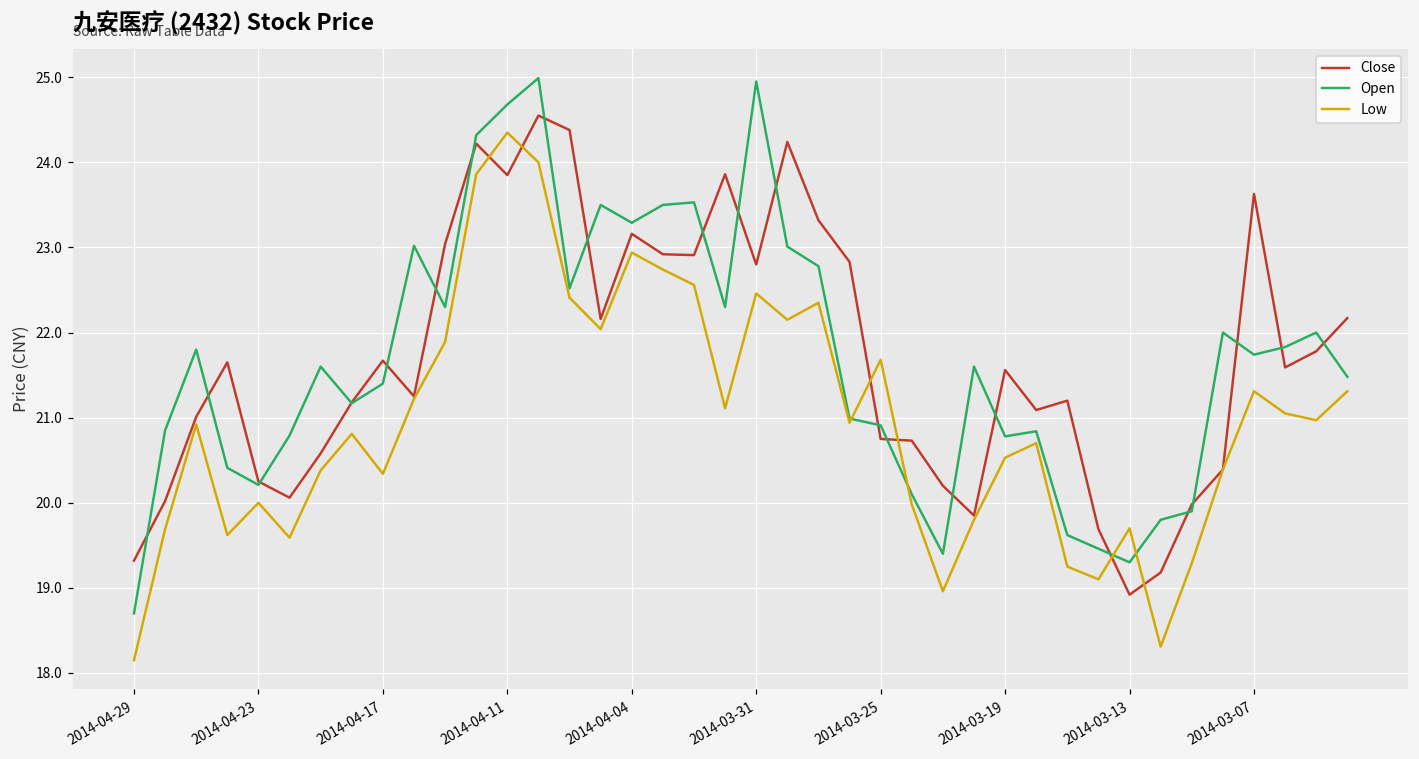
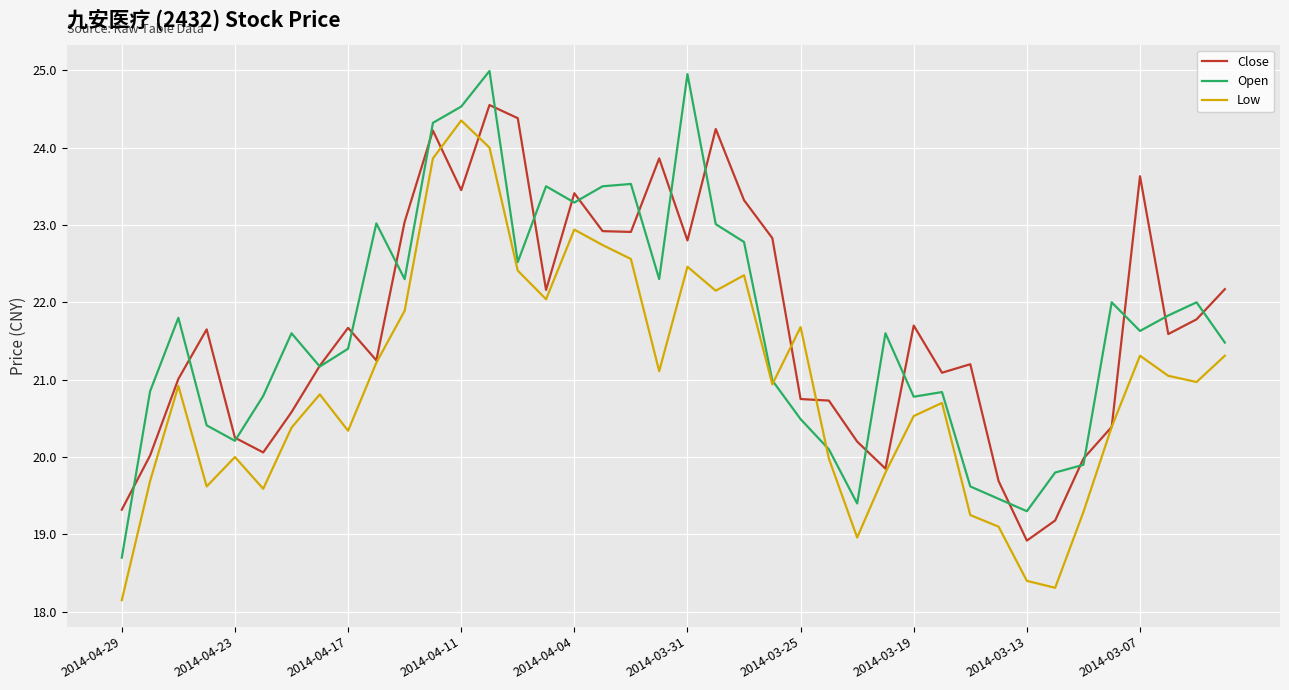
  {
    "Close": {
      "2014-04-29": 19.3,
      "2014-04-23": 20.3,
      "2014-04-17": 21.7,
-     "2014-04-11": 23.9,
-     "2014-04-04": 23.2,
+     "2014-04-11": 23.5,
+     "2014-04-04": 23.4,
      "2014-03-31": 22.8,
      "2014-03-25": 20.8,
-     "2014-03-19": 21.6,
+     "2014-03-19": 21.7,
      "2014-03-13": 18.9,
      "2014-03-07": 23.6
    },
    "Open": {
      "2014-04-29": 18.7,
      "2014-04-23": 20.2,
      "2014-04-17": 21.4,
-     "2014-04-11": 24.7,
+     "2014-04-11": 24.5,
      "2014-04-04": 23.3,
      "2014-03-31": 25.0,
-     "2014-03-25": 20.9,
+     "2014-03-25": 20.5,
      "2014-03-19": 20.8,
      "2014-03-13": 19.3,
-     "2014-03-07": 21.7
+     "2014-03-07": 21.6
    },
    "Low": {
      "2014-04-29": 18.2,
      "2014-04-23": 20.0,
      "2014-04-17": 20.3,
      "2014-04-11": 24.4,
      "2014-04-04": 22.9,
      "2014-03-31": 22.5,
      "2014-03-25": 21.7,
      "2014-03-19": 20.5,
-     "2014-03-13": 19.7,
+     "2014-03-13": 18.4,
      "2014-03-07": 21.3
    }
  }
